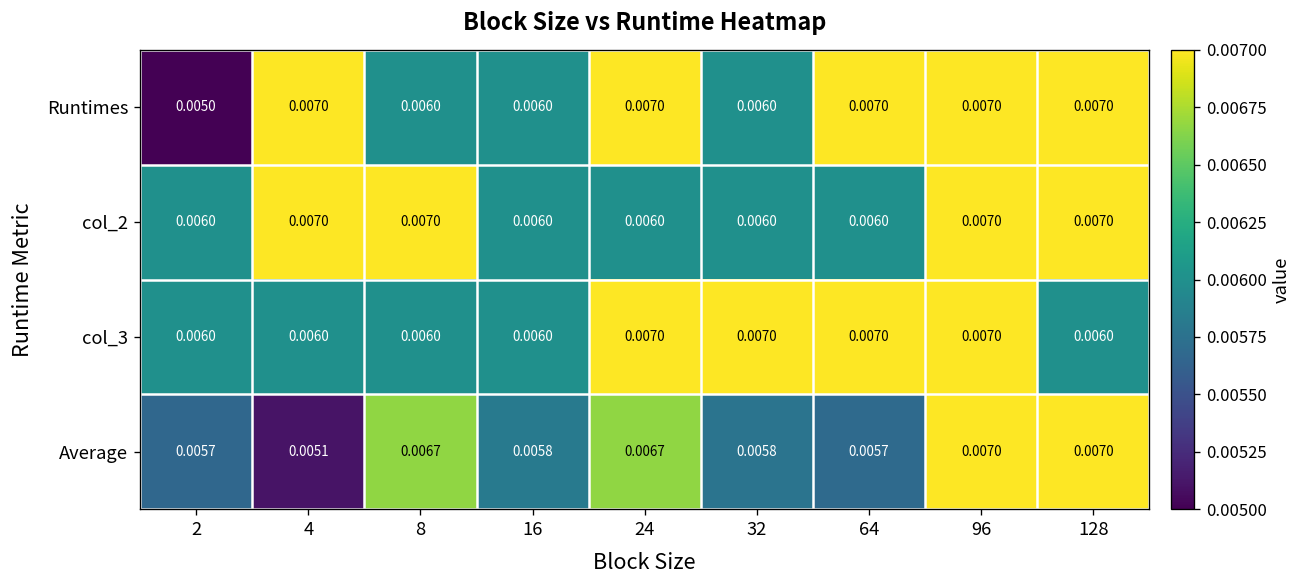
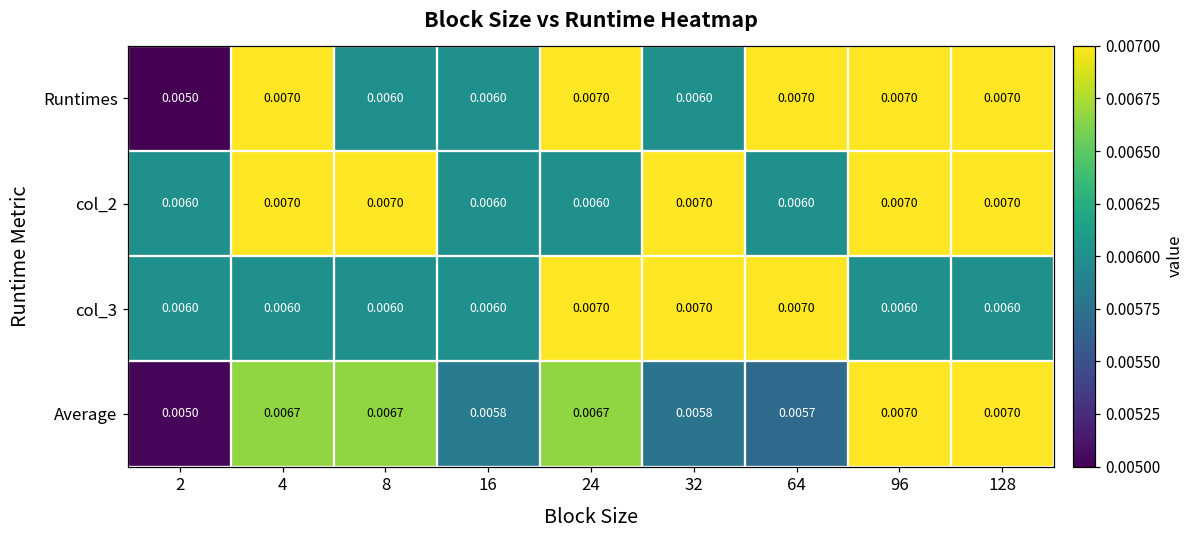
  {
    "Runtimes": {
      "2": 0.0050,
      "4": 0.0070,
      "8": 0.0060,
      "16": 0.0060,
      "24": 0.0070,
      "32": 0.0060,
      "64": 0.0070,
      "96": 0.0070,
      "128": 0.0070
    },
    "col_2": {
      "2": 0.0060,
      "4": 0.0070,
      "8": 0.0070,
      "16": 0.0060,
      "24": 0.0060,
-     "32": 0.0060,
+     "32": 0.0070,
      "64": 0.0060,
      "96": 0.0070,
      "128": 0.0070
    },
    "col_3": {
      "2": 0.0060,
      "4": 0.0060,
      "8": 0.0060,
      "16": 0.0060,
      "24": 0.0070,
      "32": 0.0070,
      "64": 0.0070,
-     "96": 0.0070,
+     "96": 0.0060,
      "128": 0.0060
    },
    "Average": {
-     "2": 0.0057,
-     "4": 0.0051,
+     "2": 0.0050,
+     "4": 0.0067,
      "8": 0.0067,
      "16": 0.0058,
      "24": 0.0067,
      "32": 0.0058,
      "64": 0.0057,
      "96": 0.0070,
      "128": 0.0070
    }
  }
